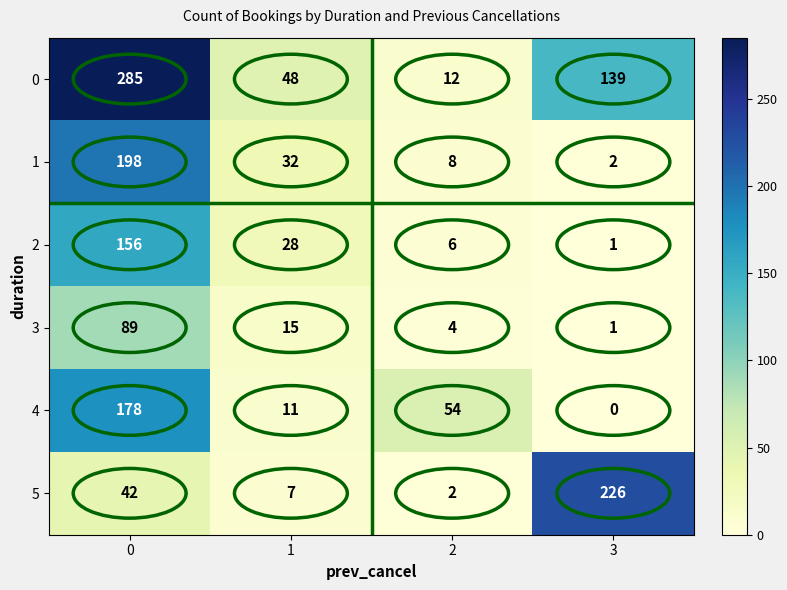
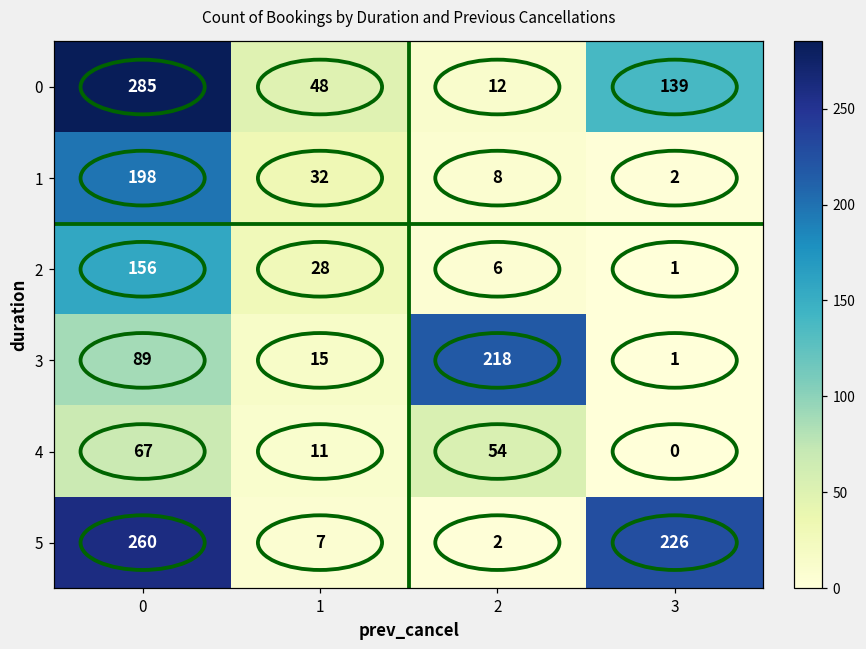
  {
    "0": {
      "0": 285,
      "1": 48,
      "2": 12,
      "3": 139
    },
    "1": {
      "0": 198,
      "1": 32,
      "2": 8,
      "3": 2
    },
    "2": {
      "0": 156,
      "1": 28,
      "2": 6,
      "3": 1
    },
    "3": {
      "0": 89,
      "1": 15,
-     "2": 4,
+     "2": 218,
      "3": 1
    },
    "4": {
-     "0": 178,
+     "0": 67,
      "1": 11,
      "2": 54,
      "3": 0
    },
    "5": {
-     "0": 42,
+     "0": 260,
      "1": 7,
      "2": 2,
      "3": 226
    }
  }
